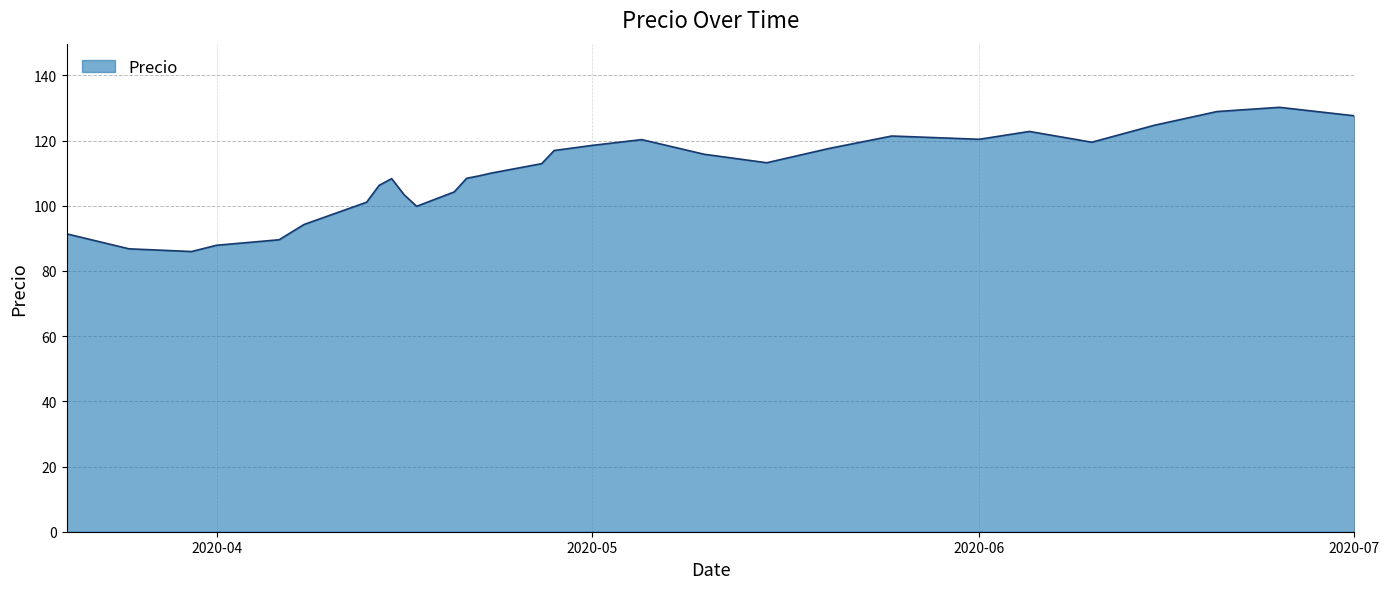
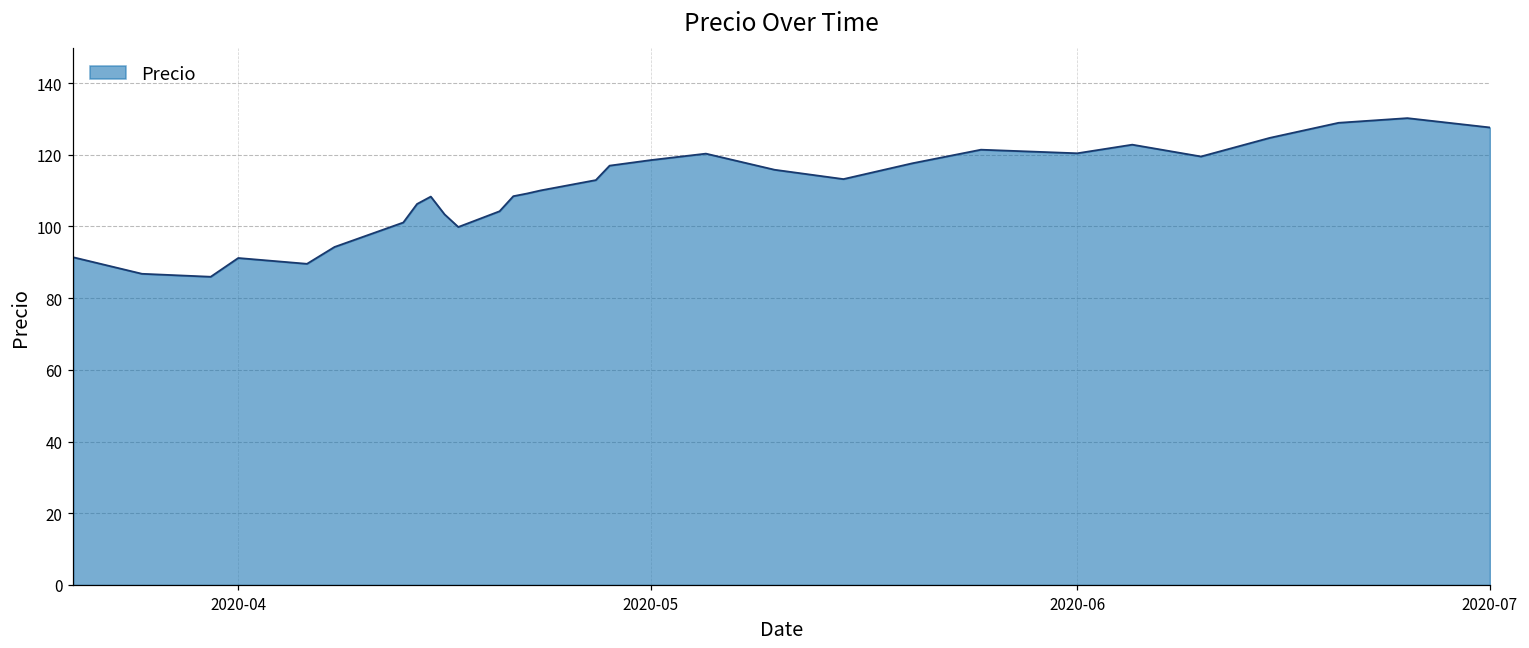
  {
-   "2020-04": 88,
+   "2020-04": 91,
    "2020-05": 119,
    "2020-06": 120,
    "2020-07": 128
  }
